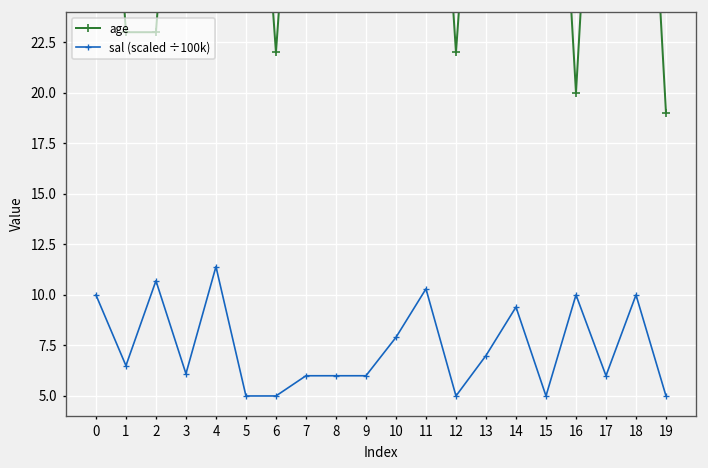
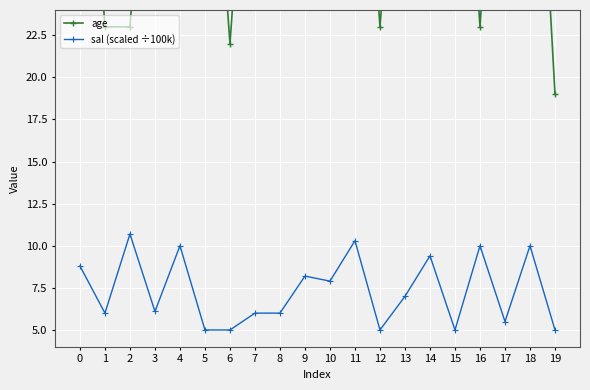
  {
    "age": {
      "6": 22,
-     "12": 22,
-     "16": 20,
+     "12": 23,
+     "16": 23,
      "19": 19
    },
    "sal (scaled ÷100k)": {
-     "0": 10.0,
-     "1": 6.5,
+     "0": 8.8,
+     "1": 6.0,
      "2": 10.7,
      "3": 6.1,
-     "4": 11.4,
+     "4": 10.0,
      "5": 5.0,
      "6": 5.0,
      "7": 6.0,
      "8": 6.0,
-     "9": 6.0,
+     "9": 8.2,
      "10": 7.9,
      "11": 10.3,
      "12": 5.0,
      "13": 7.0,
      "14": 9.4,
      "15": 5.0,
      "16": 10.0,
-     "17": 6.0,
+     "17": 5.5,
      "18": 10.0,
      "19": 5.0
    }
  }
